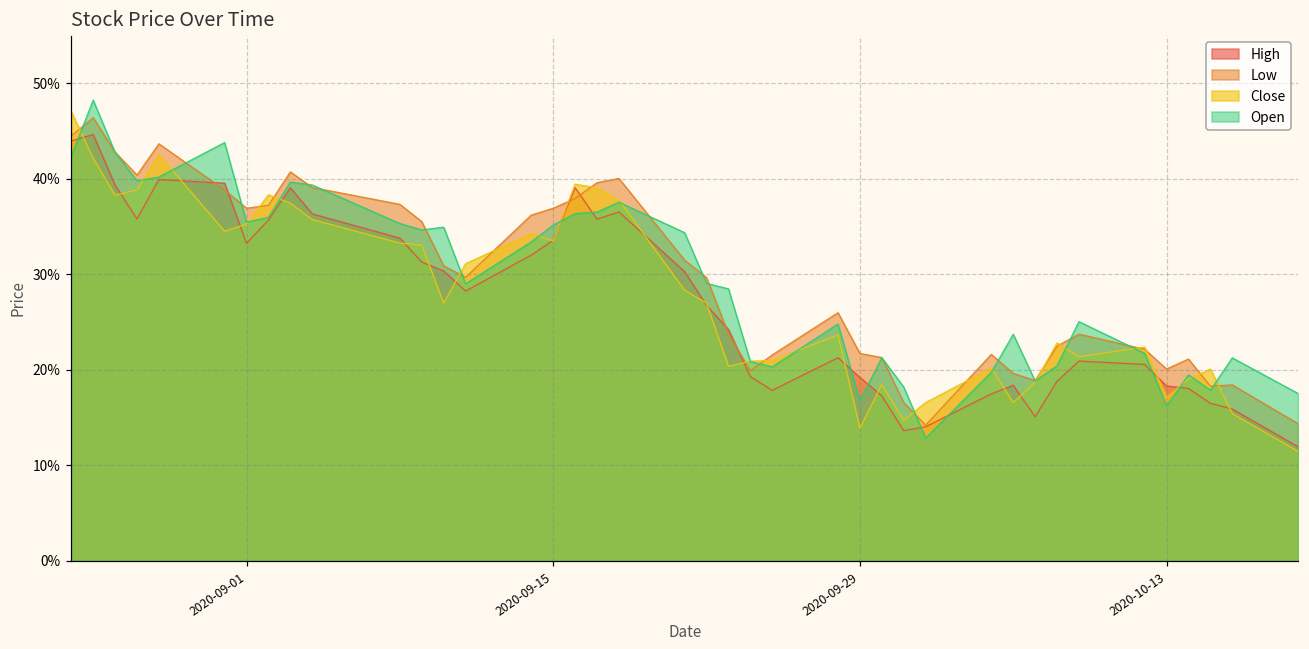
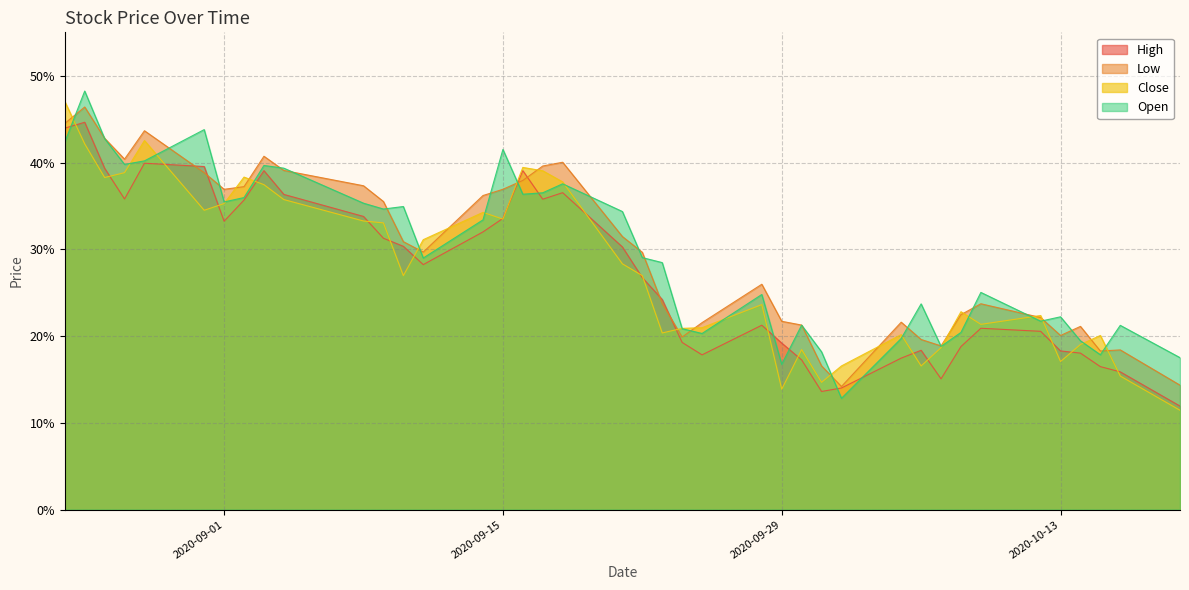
  {
    "Close": {
      "2020-09-29": "14%",
      "2020-10-13": "17%"
    },
    "Open": {
-     "2020-09-15": "35%",
+     "2020-09-15": "42%",
      "2020-09-29": "17%",
-     "2020-10-13": "16%"
+     "2020-10-13": "22%"
    }
  }
